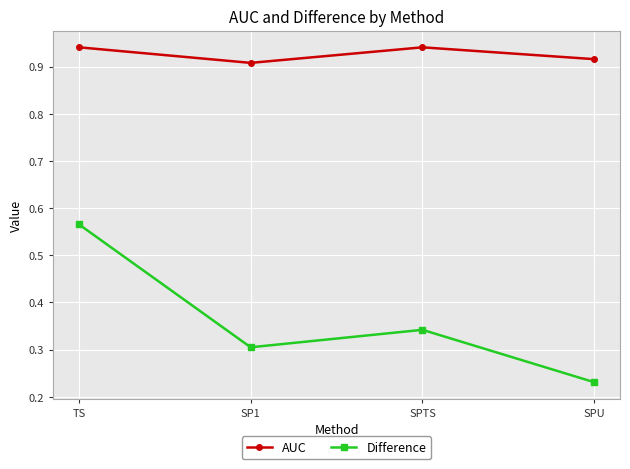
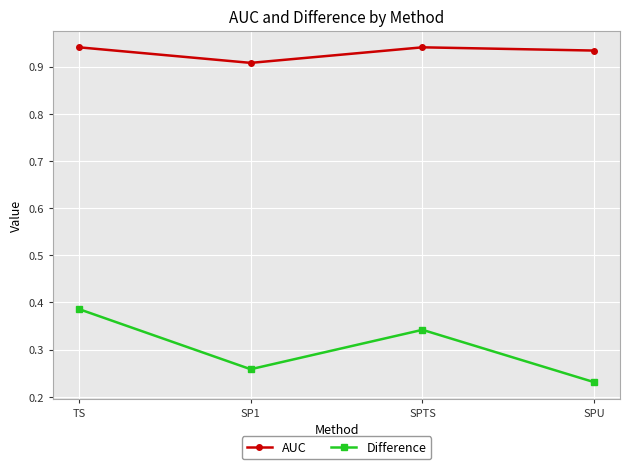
  {
    "AUC": {
      "TS": 0.94,
      "SP1": 0.91,
      "SPTS": 0.94,
-     "SPU": 0.92
+     "SPU": 0.93
    },
    "Difference": {
-     "TS": 0.57,
-     "SP1": 0.30,
+     "TS": 0.39,
+     "SP1": 0.26,
      "SPTS": 0.34,
      "SPU": 0.23
    }
  }
